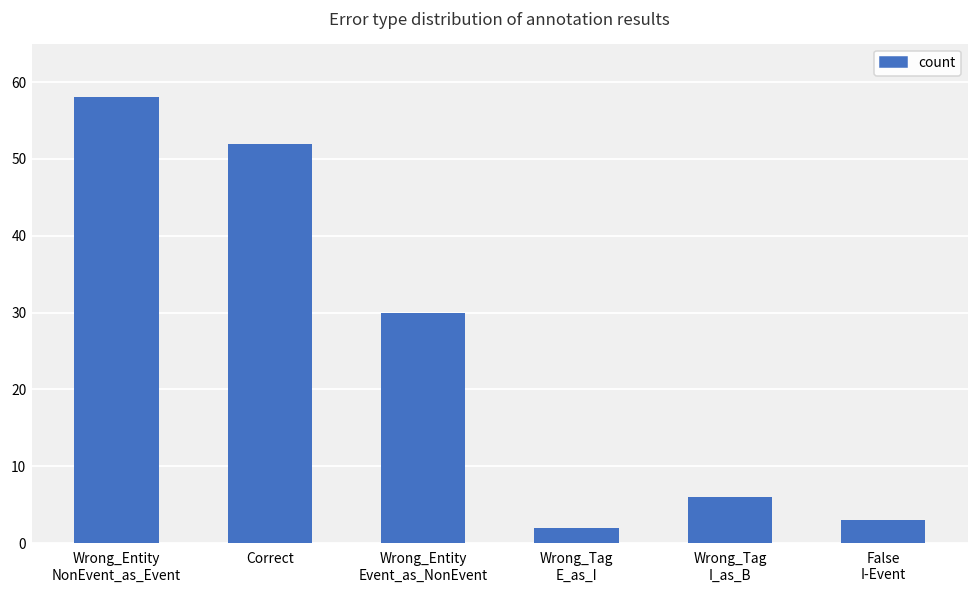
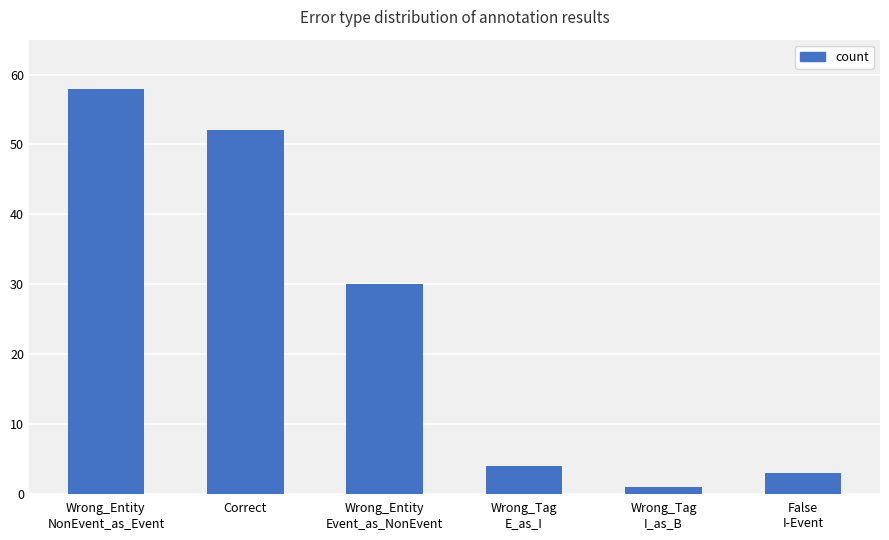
  {
    "Wrong_Entity NonEvent_as_Event": 58,
    "Correct": 52,
    "Wrong_Entity Event_as_NonEvent": 30,
-   "Wrong_Tag E_as_I": 2,
-   "Wrong_Tag I_as_B": 6,
+   "Wrong_Tag E_as_I": 4,
+   "Wrong_Tag I_as_B": 1,
    "False I-Event": 3
  }
